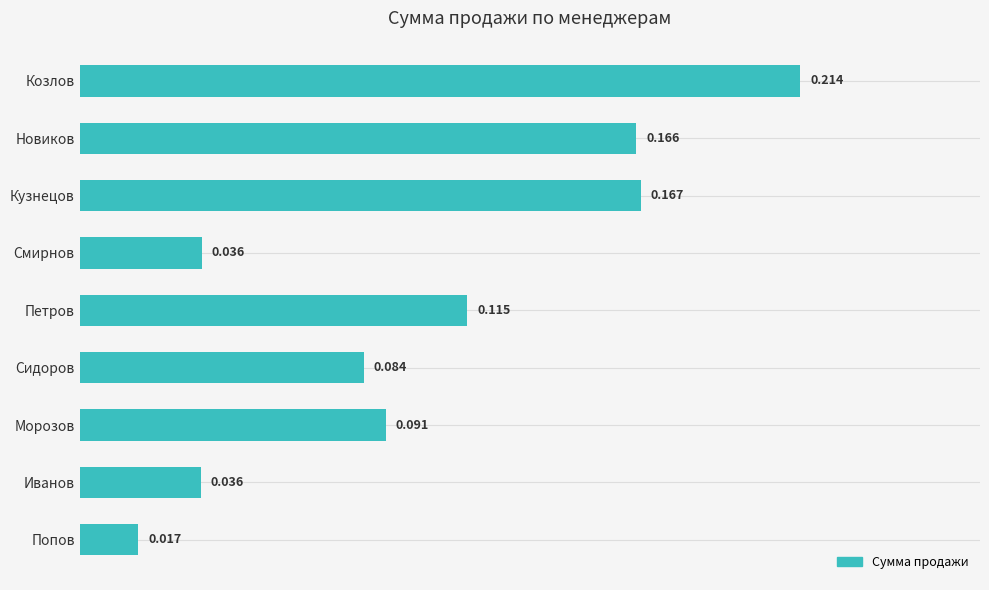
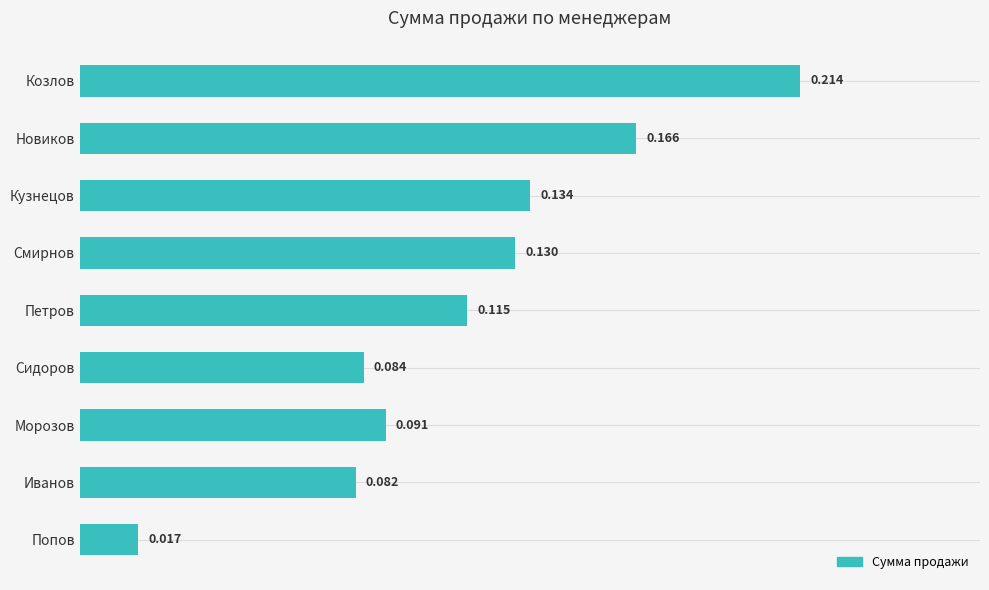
  {
    "Козлов": 0.214,
    "Новиков": 0.166,
-   "Кузнецов": 0.167,
-   "Смирнов": 0.036,
+   "Кузнецов": 0.134,
+   "Смирнов": 0.130,
    "Петров": 0.115,
    "Сидоров": 0.084,
    "Морозов": 0.091,
-   "Иванов": 0.036,
+   "Иванов": 0.082,
    "Попов": 0.017
  }
